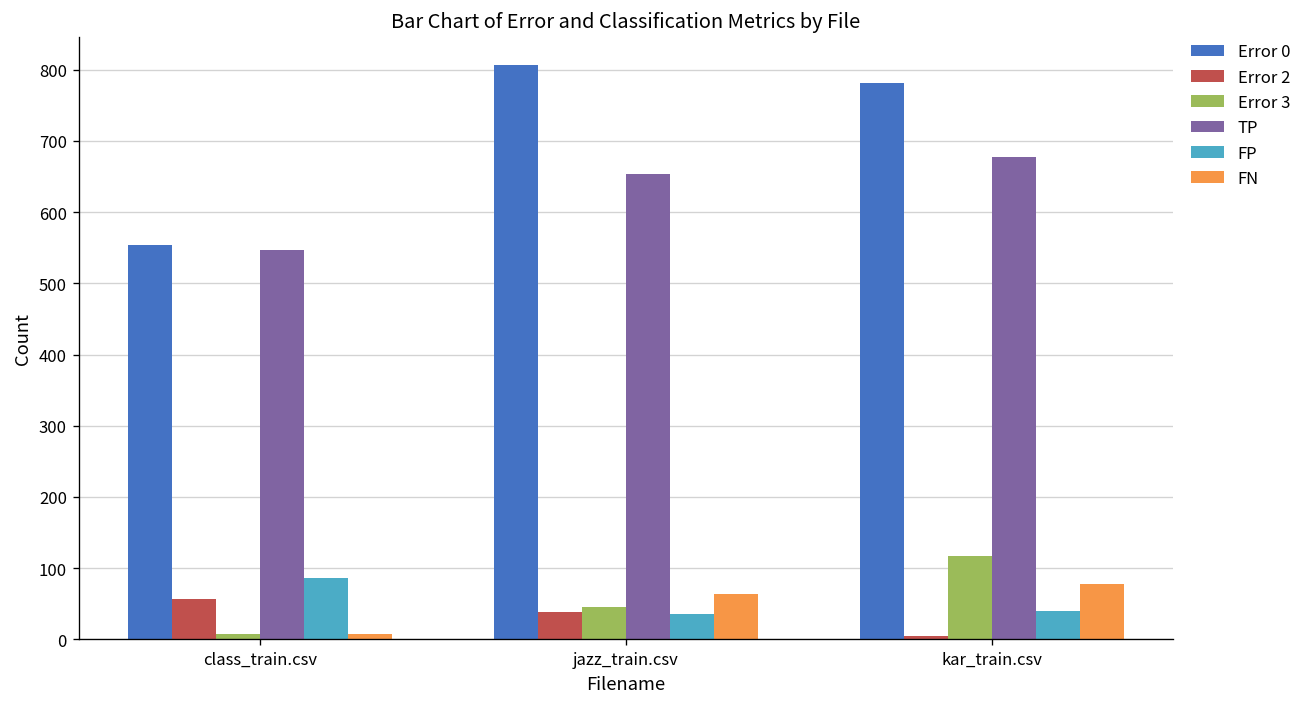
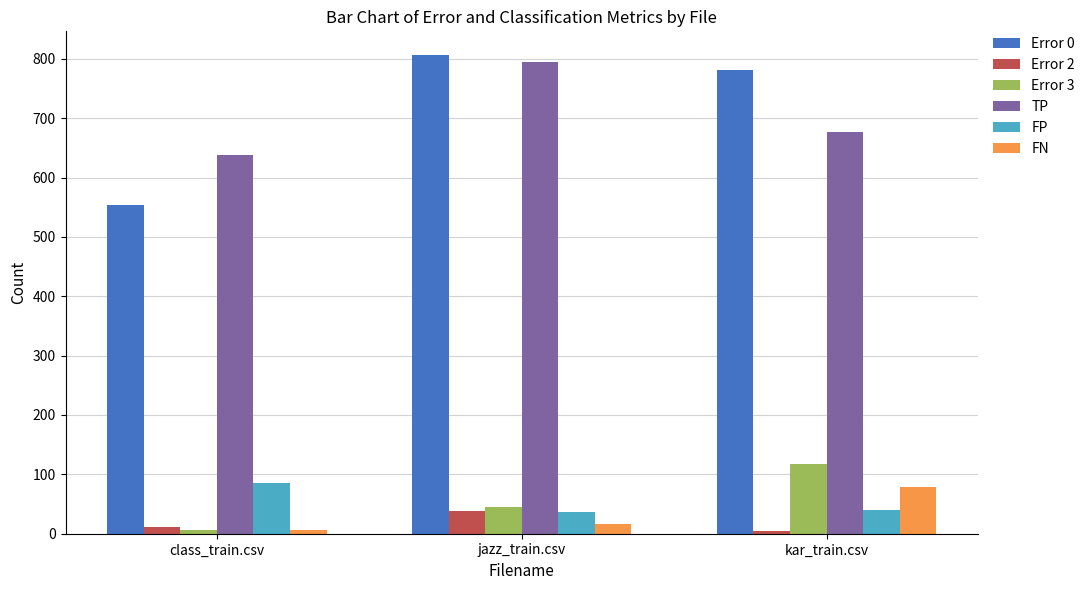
  {
    "Error 2": {
-     "class_train.csv": 60,
+     "class_train.csv": 10,
      "jazz_train.csv": 40,
      "kar_train.csv": 10
    },
    "Error 3": {
      "class_train.csv": 10,
      "jazz_train.csv": 50,
      "kar_train.csv": 120
    },
    "TP": {
-     "class_train.csv": 550,
-     "jazz_train.csv": 650,
+     "class_train.csv": 640,
+     "jazz_train.csv": 790,
      "kar_train.csv": 680
    },
    "FN": {
      "class_train.csv": 10,
-     "jazz_train.csv": 60,
+     "jazz_train.csv": 20,
      "kar_train.csv": 80
    }
  }
